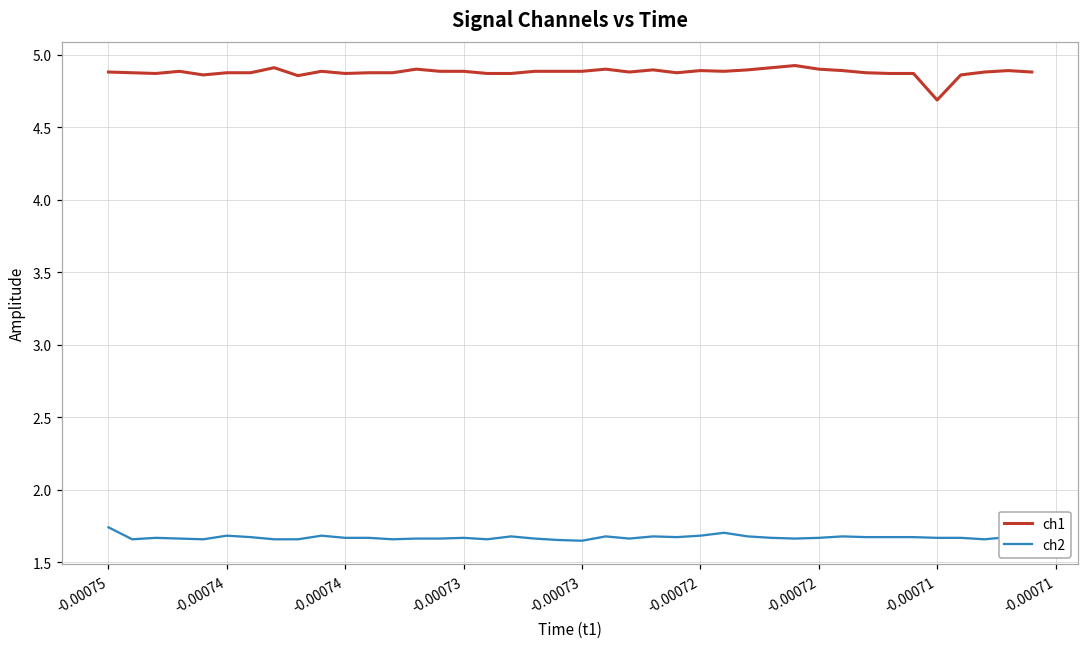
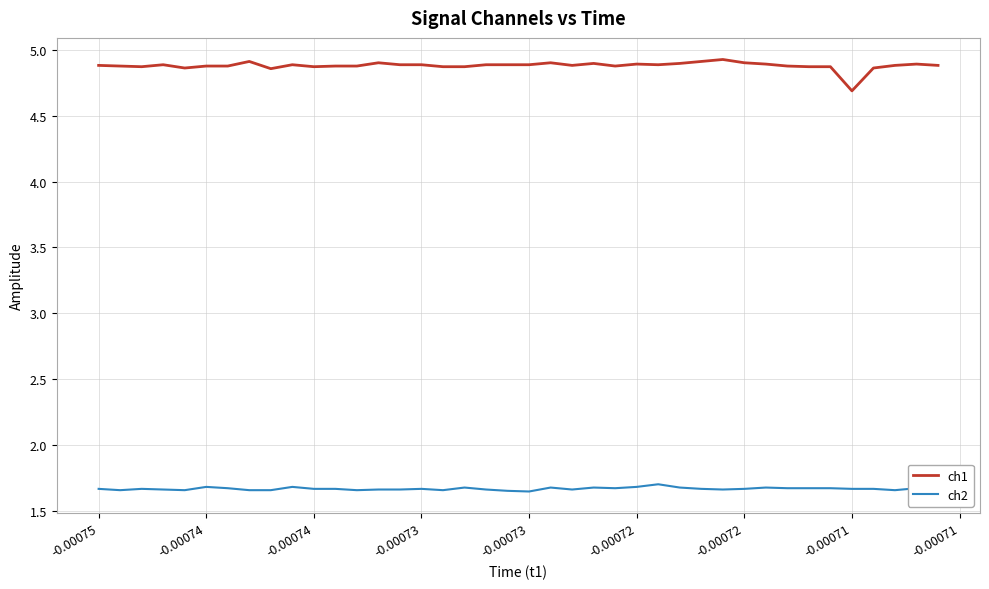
  {
    "ch1": {
      "-0.00075": 4.88,
      "-0.00071": 4.69
    },
    "ch2": {
-     "-0.00075": 1.74,
+     "-0.00075": 1.67,
      "-0.00071": 1.67
    }
  }
